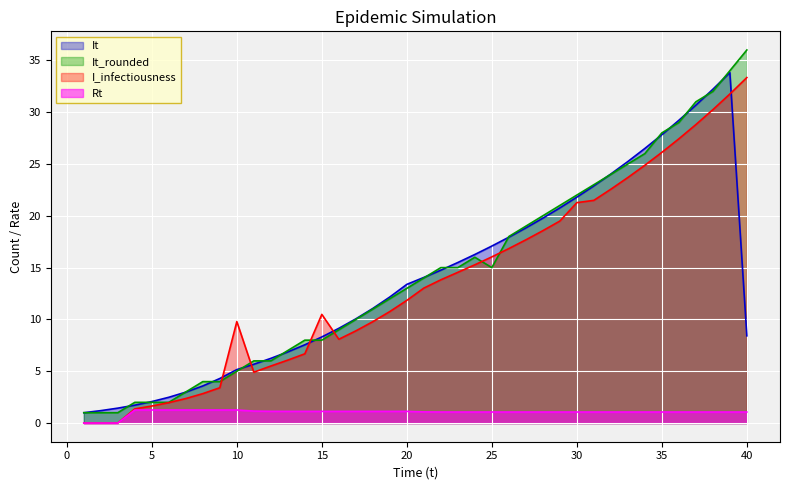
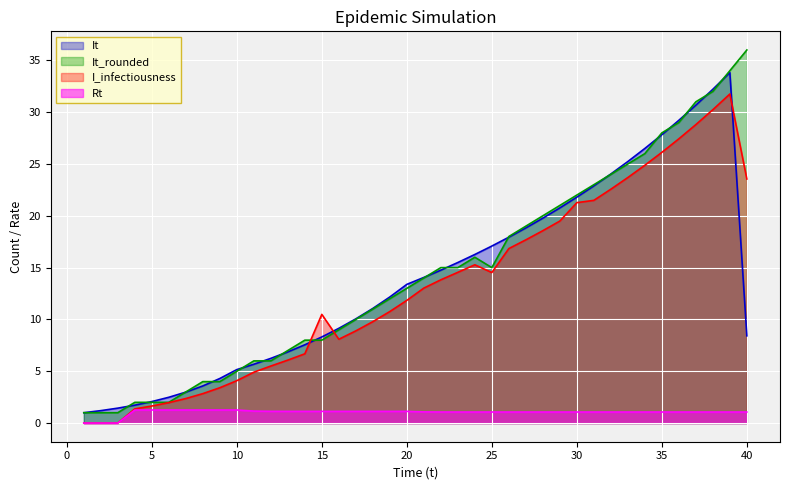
  {
    "It": {
      "15": 8.3,
      "20": 13.4,
      "25": 17.1,
      "40": 8.4
    },
    "It_rounded": {
      "15": 8.0,
      "20": 13.0,
      "25": 15.0,
      "40": 36.0
    },
    "I_infectiousness": {
      "5": 1.6,
-     "10": 9.8,
+     "10": 4.1,
      "15": 10.5,
      "20": 11.8,
-     "25": 16.0,
+     "25": 14.5,
      "30": 21.3,
      "35": 26.1,
-     "40": 33.3
+     "40": 23.6
    },
    "Rt": {
      "5": 1.3,
      "10": 1.3,
      "15": 1.1,
      "20": 1.1,
      "25": 1.1,
      "30": 1.1,
      "35": 1.1,
      "40": 1.1
    }
  }
